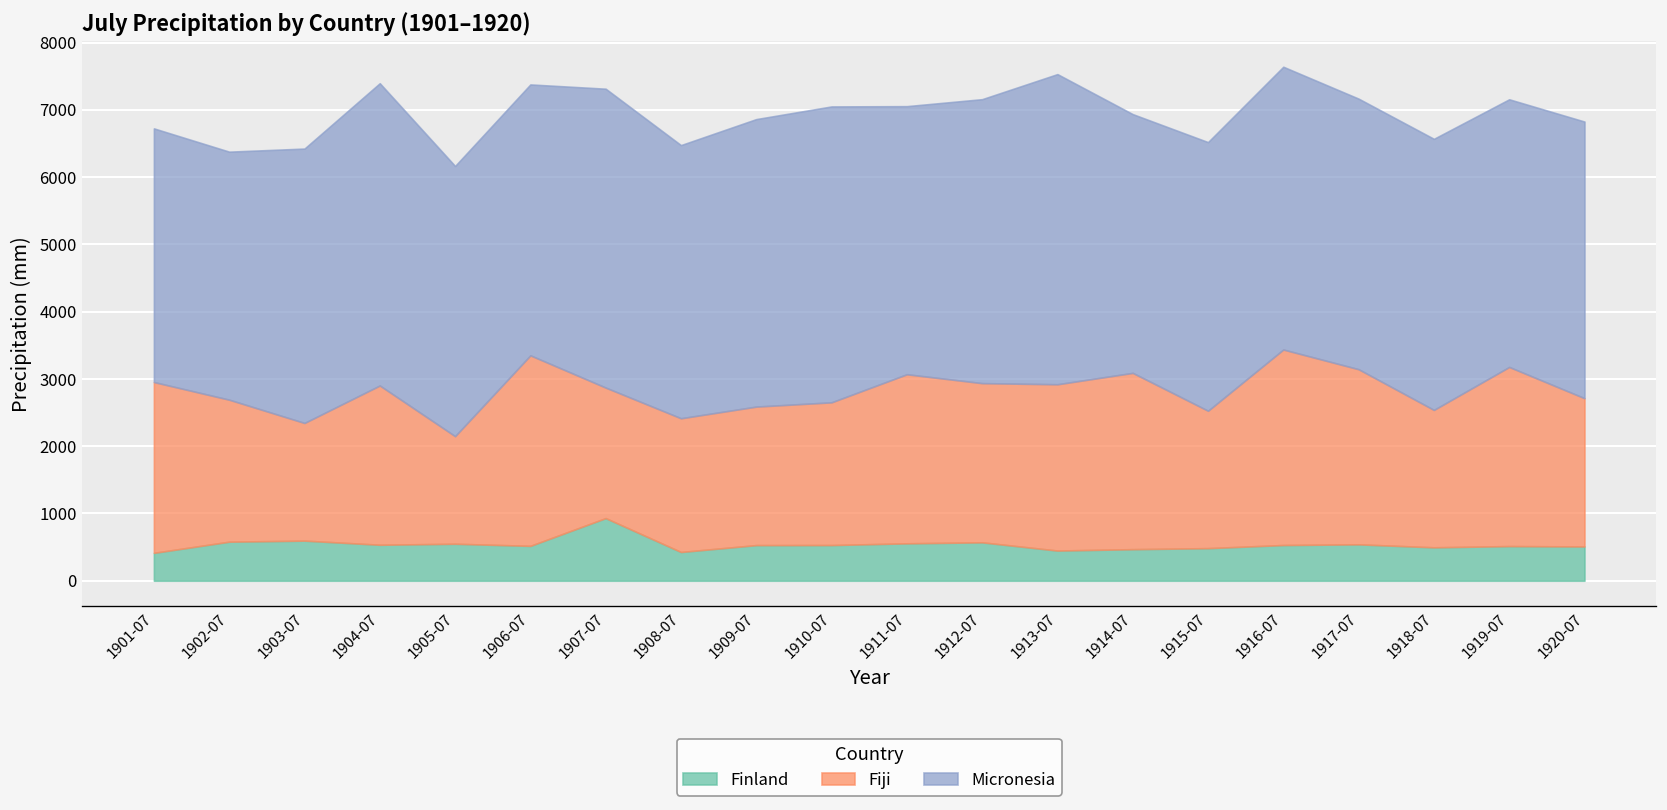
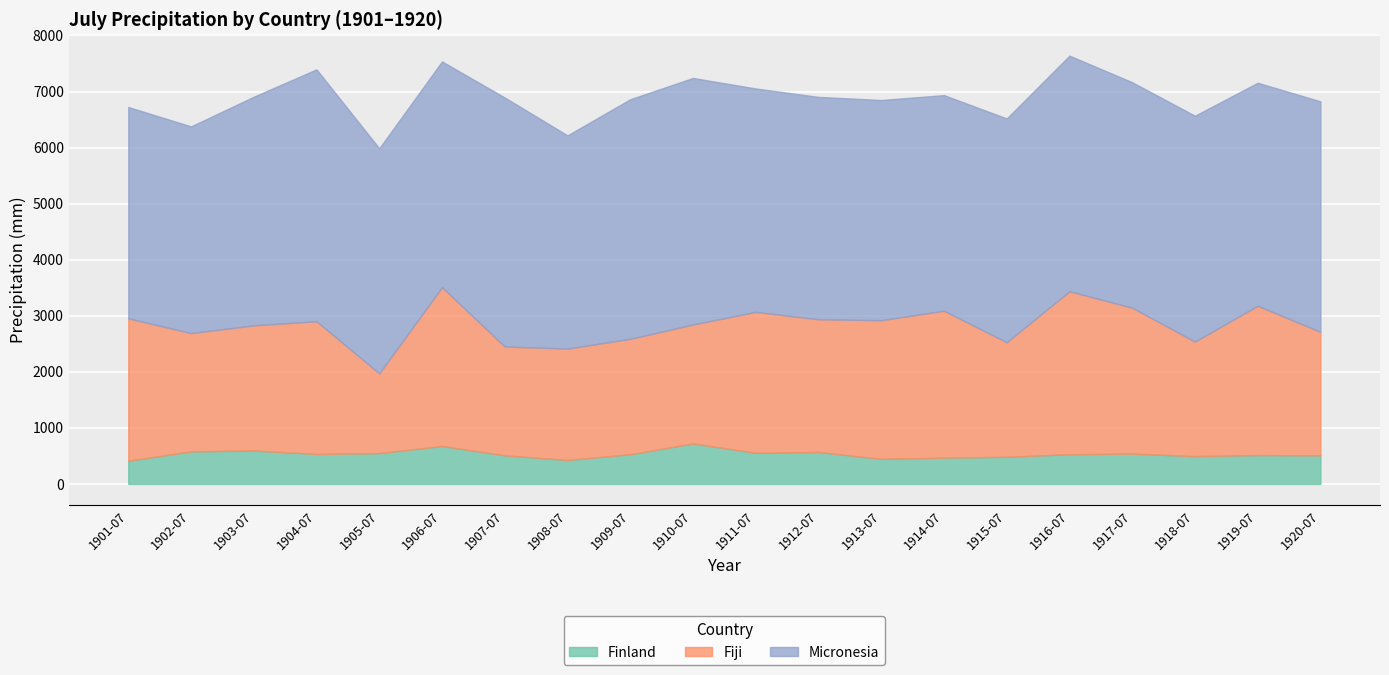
  {
    "Finland": {
      "1901-07": 400,
      "1902-07": 600,
      "1903-07": 600,
      "1904-07": 500,
      "1905-07": 500,
-     "1906-07": 500,
-     "1907-07": 900,
+     "1906-07": 700,
+     "1907-07": 500,
      "1908-07": 400,
      "1909-07": 500,
-     "1910-07": 500,
+     "1910-07": 700,
      "1911-07": 600,
      "1912-07": 600,
      "1913-07": 400,
      "1914-07": 500,
      "1915-07": 500,
      "1916-07": 500,
      "1917-07": 500,
      "1918-07": 500,
      "1919-07": 500,
      "1920-07": 500
    },
    "Fiji": {
      "1901-07": 2500,
      "1902-07": 2100,
-     "1903-07": 1700,
+     "1903-07": 2200,
      "1904-07": 2400,
-     "1905-07": 1600,
+     "1905-07": 1400,
      "1906-07": 2800,
      "1907-07": 1900,
      "1908-07": 2000,
      "1909-07": 2100,
      "1910-07": 2100,
      "1911-07": 2500,
      "1912-07": 2400,
      "1913-07": 2500,
      "1914-07": 2600,
      "1915-07": 2000,
      "1916-07": 2900,
      "1917-07": 2600,
      "1918-07": 2000,
      "1919-07": 2700,
      "1920-07": 2200
    },
    "Micronesia": {
      "1901-07": 3800,
      "1902-07": 3700,
      "1903-07": 4100,
      "1904-07": 4500,
      "1905-07": 4000,
      "1906-07": 4000,
      "1907-07": 4400,
-     "1908-07": 4100,
+     "1908-07": 3800,
      "1909-07": 4300,
      "1910-07": 4400,
      "1911-07": 4000,
-     "1912-07": 4200,
-     "1913-07": 4600,
+     "1912-07": 4000,
+     "1913-07": 3900,
      "1914-07": 3800,
      "1915-07": 4000,
      "1916-07": 4200,
      "1917-07": 4000,
      "1918-07": 4000,
      "1919-07": 4000,
      "1920-07": 4100
    }
  }
